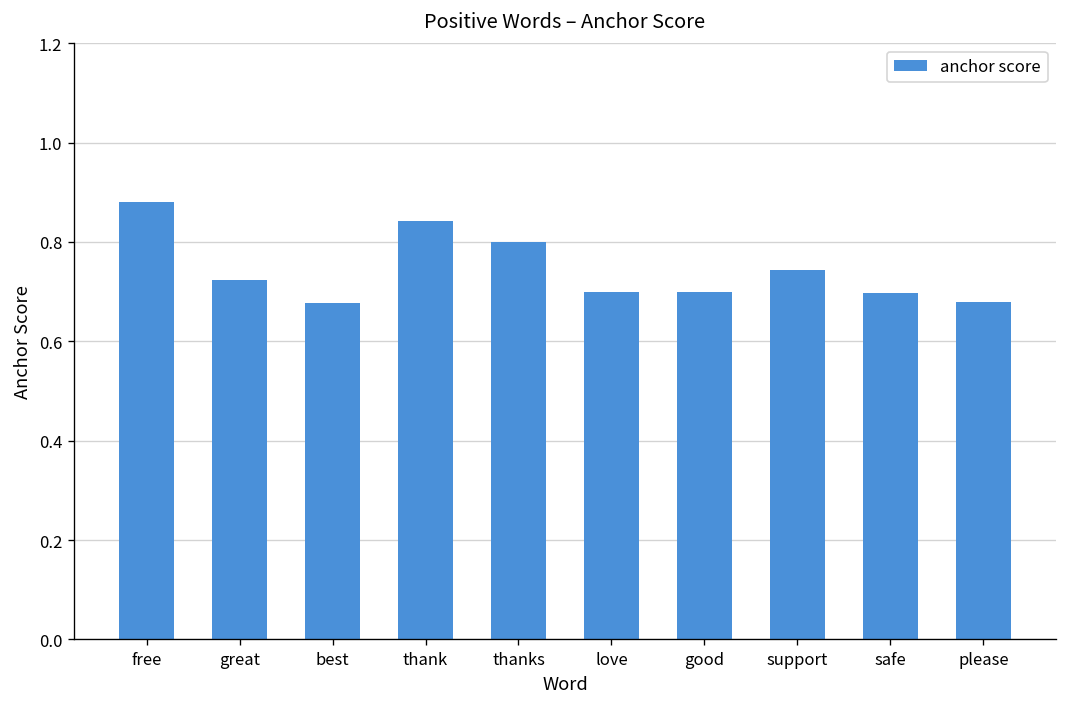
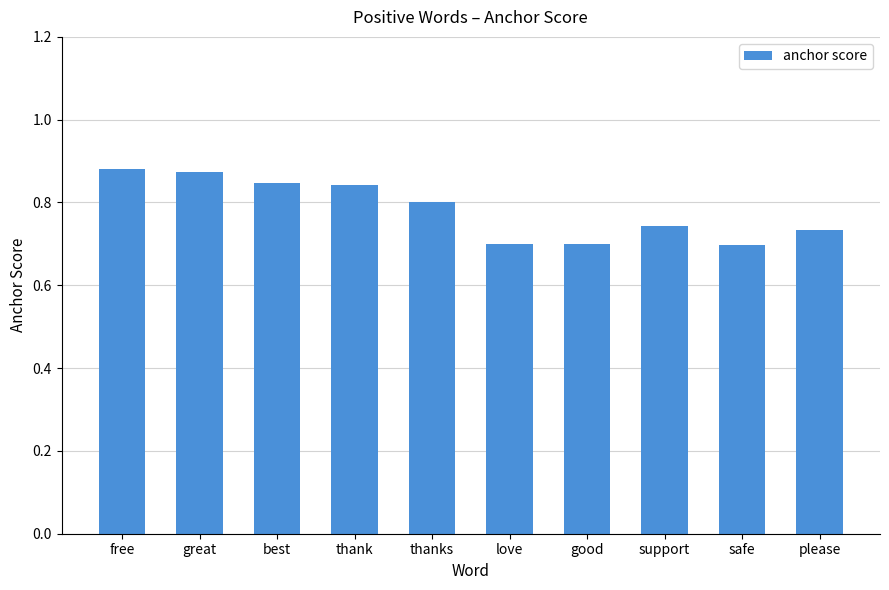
  {
    "free": 0.88,
-   "great": 0.72,
-   "best": 0.68,
+   "great": 0.87,
+   "best": 0.85,
    "thank": 0.84,
    "thanks": 0.80,
    "love": 0.70,
    "good": 0.70,
    "support": 0.74,
    "safe": 0.70,
-   "please": 0.68
+   "please": 0.73
  }
